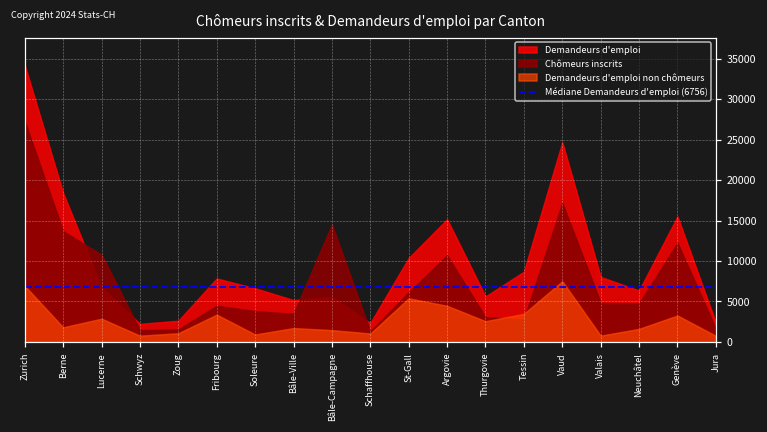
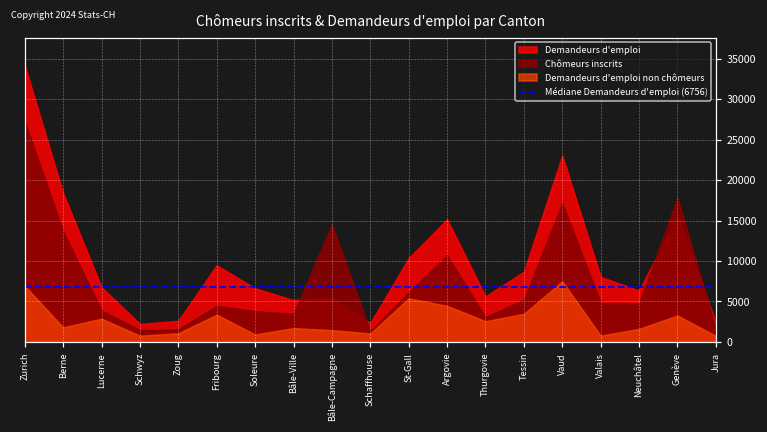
  {
    "Demandeurs d'emploi": {
      "Zurich": 34000,
      "Berne": 18000,
      "Lucerne": 7000,
      "Schwyz": 2000,
      "Zoug": 3000,
-     "Fribourg": 8000,
+     "Fribourg": 9000,
      "Soleure": 7000,
      "Bâle-Ville": 5000,
      "Bâle-Campagne": 6000,
      "Schaffhouse": 2000,
      "St-Gall": 10000,
      "Argovie": 15000,
      "Thurgovie": 6000,
      "Tessin": 9000,
-     "Vaud": 25000,
+     "Vaud": 23000,
      "Valais": 8000,
      "Neuchâtel": 6000,
      "Genève": 15000,
      "Jura": 2000
    },
    "Chômeurs inscrits": {
      "Zurich": 27000,
      "Berne": 14000,
-     "Lucerne": 11000,
+     "Lucerne": 4000,
      "Schwyz": 1000,
      "Zoug": 2000,
      "Fribourg": 4000,
      "Soleure": 4000,
      "Bâle-Ville": 3000,
      "Bâle-Campagne": 15000,
      "St-Gall": 6000,
      "Argovie": 11000,
      "Thurgovie": 3000,
-     "Tessin": 3000,
+     "Tessin": 5000,
      "Vaud": 17000,
      "Valais": 5000,
      "Neuchâtel": 5000,
-     "Genève": 12000,
+     "Genève": 18000,
      "Jura": 2000
    },
    "Demandeurs d'emploi non chômeurs": {
      "Zurich": 7000,
      "Berne": 2000,
      "Lucerne": 3000,
      "Schwyz": 1000,
      "Zoug": 1000,
      "Fribourg": 3000,
      "Soleure": 1000,
      "Bâle-Ville": 2000,
      "Bâle-Campagne": 1000,
      "St-Gall": 5000,
      "Argovie": 4000,
      "Thurgovie": 3000,
      "Tessin": 3000,
      "Vaud": 7000,
      "Valais": 1000,
      "Neuchâtel": 2000,
      "Genève": 3000,
      "Jura": 1000
    }
  }
